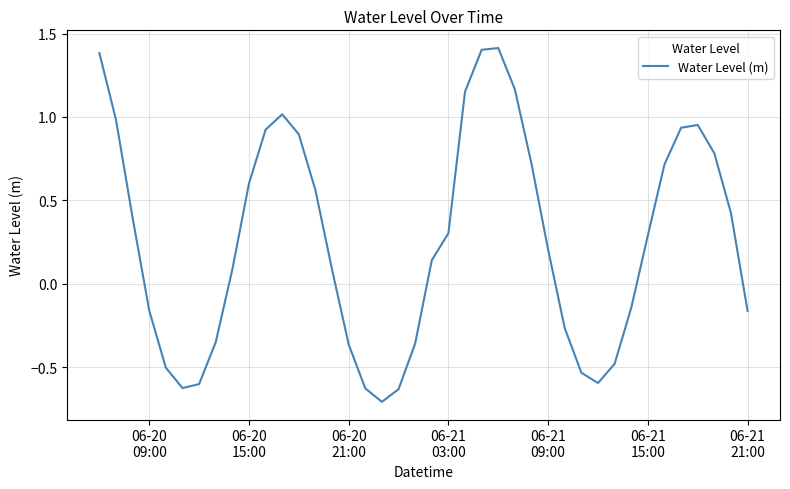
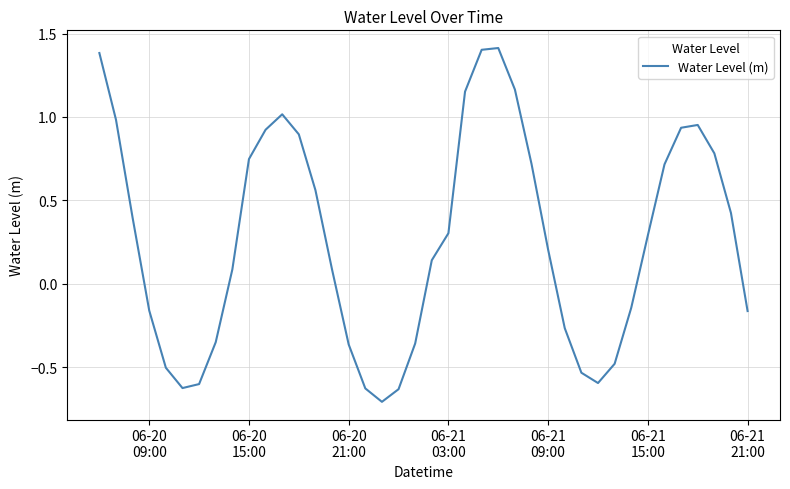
  {
    "06-20 09:00": -0.16,
-   "06-20 15:00": 0.60,
+   "06-20 15:00": 0.75,
    "06-20 21:00": -0.36,
    "06-21 03:00": 0.30,
    "06-21 09:00": 0.20,
    "06-21 15:00": 0.29,
    "06-21 21:00": -0.16
  }
